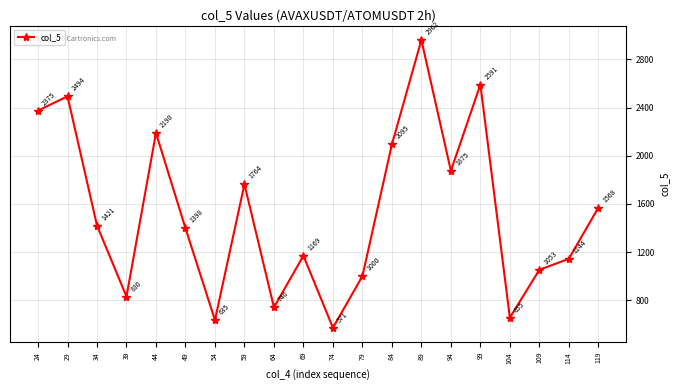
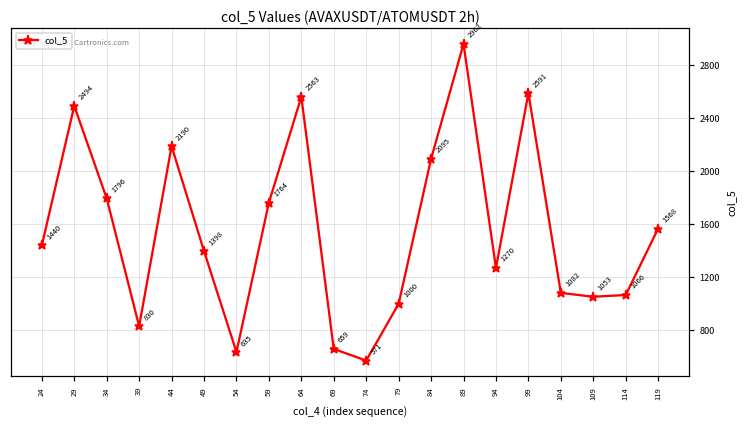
  {
-   "24": 2375,
+   "24": 1440,
    "29": 2494,
-   "34": 1421,
+   "34": 1796,
    "39": 830,
    "44": 2190,
    "49": 1398,
    "54": 635,
    "59": 1764,
-   "64": 740,
-   "69": 1169,
+   "64": 2563,
+   "69": 659,
    "74": 571,
    "79": 1000,
    "84": 2095,
    "89": 2962,
-   "94": 1875,
+   "94": 1270,
    "99": 2591,
-   "104": 655,
+   "104": 1082,
    "109": 1053,
-   "114": 1144,
+   "114": 1066,
    "119": 1568
  }
